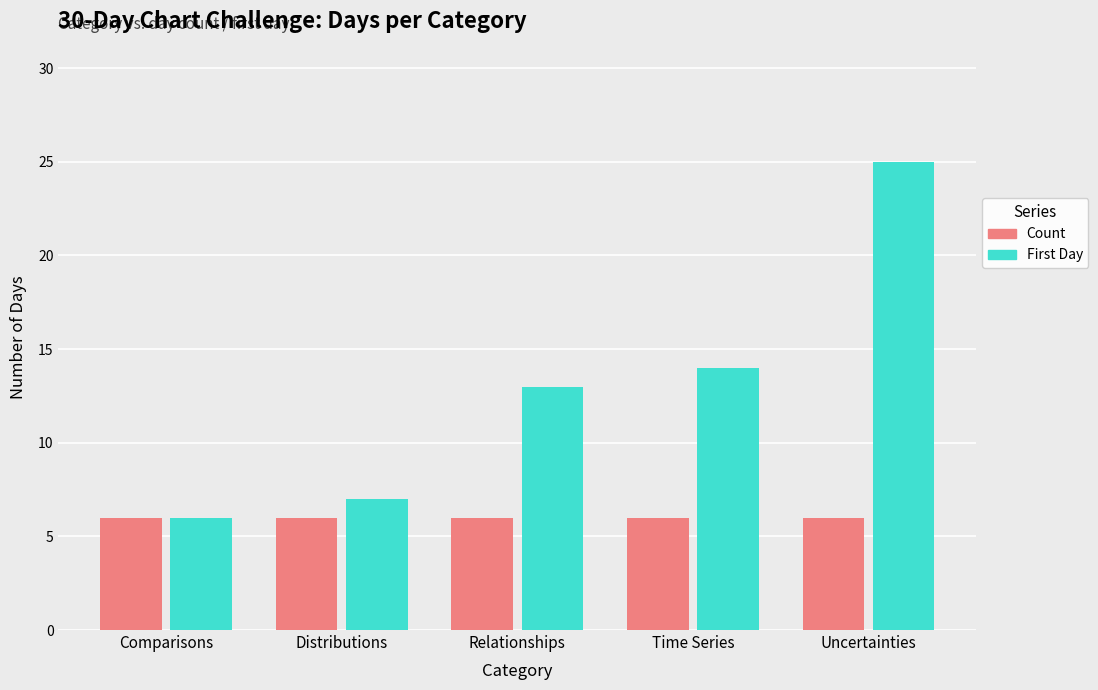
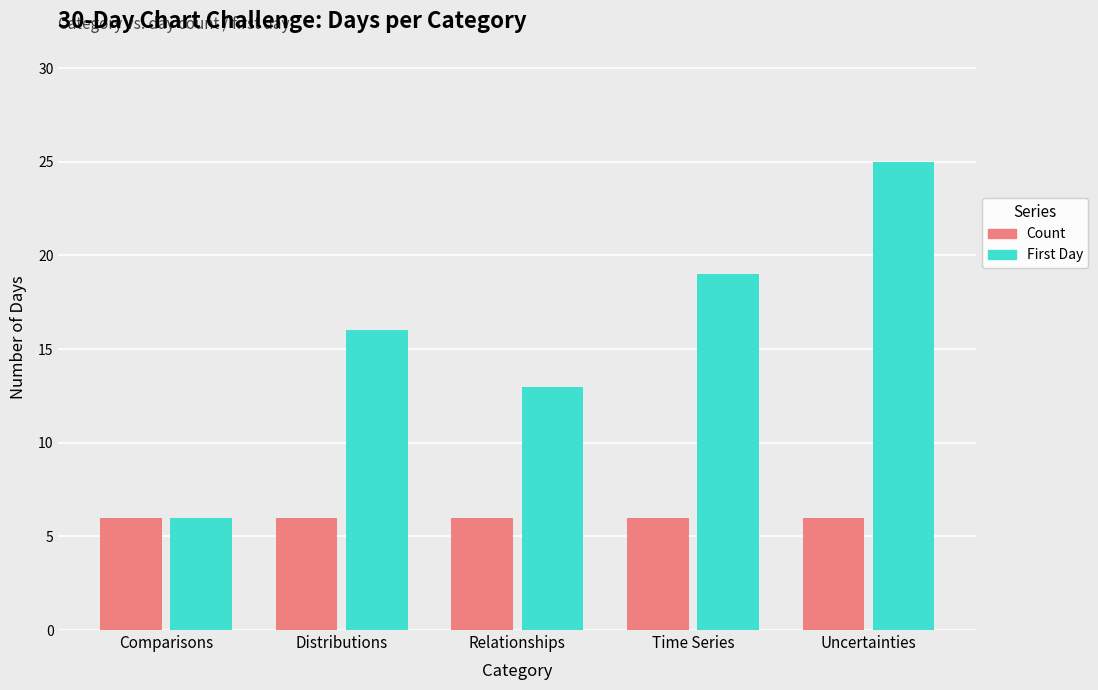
  {
    "Count": {
      "Comparisons": 6,
      "Distributions": 6,
      "Relationships": 6,
      "Time Series": 6,
      "Uncertainties": 6
    },
    "First Day": {
      "Comparisons": 6,
-     "Distributions": 7,
+     "Distributions": 16,
      "Relationships": 13,
-     "Time Series": 14,
+     "Time Series": 19,
      "Uncertainties": 25
    }
  }
